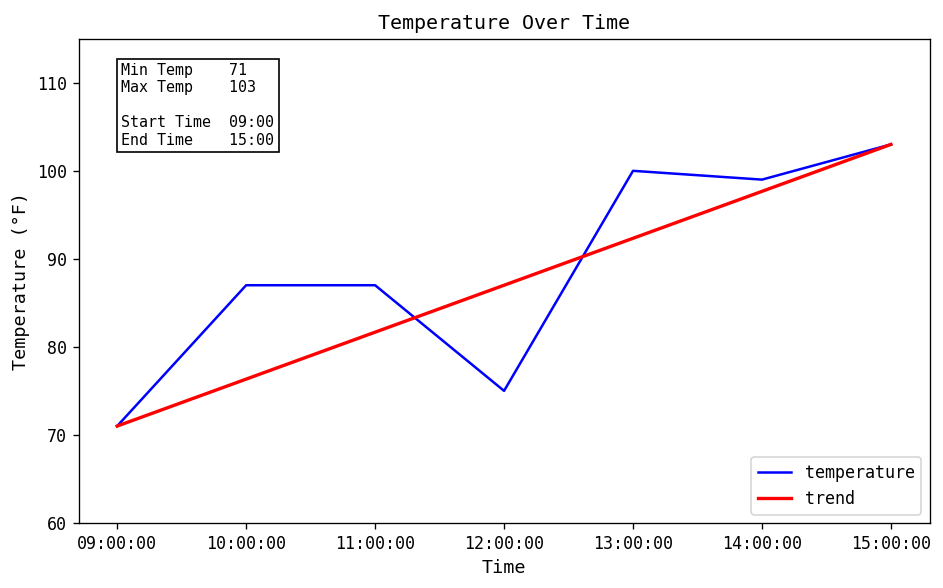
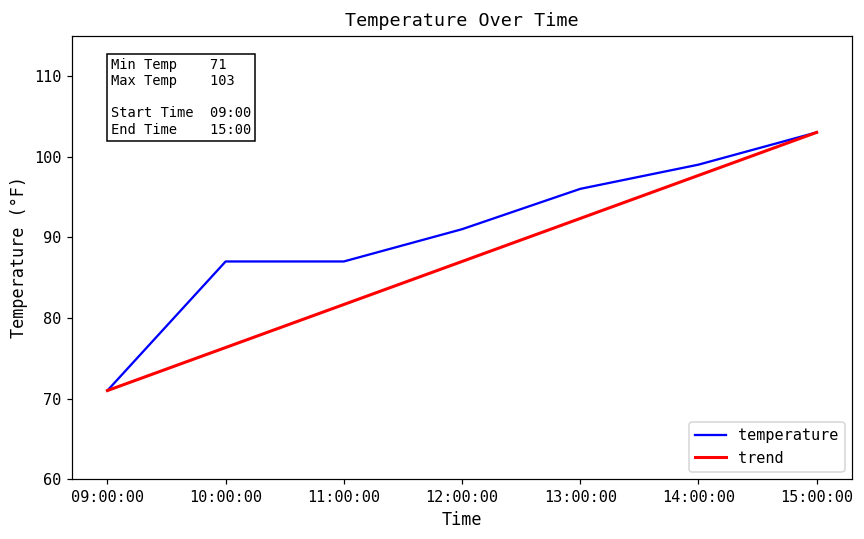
  {
    "temperature": {
      "10:00:00": 87,
      "11:00:00": 87,
-     "12:00:00": 75,
-     "13:00:00": 100,
+     "12:00:00": 91,
+     "13:00:00": 96,
      "14:00:00": 99
    }
  }
